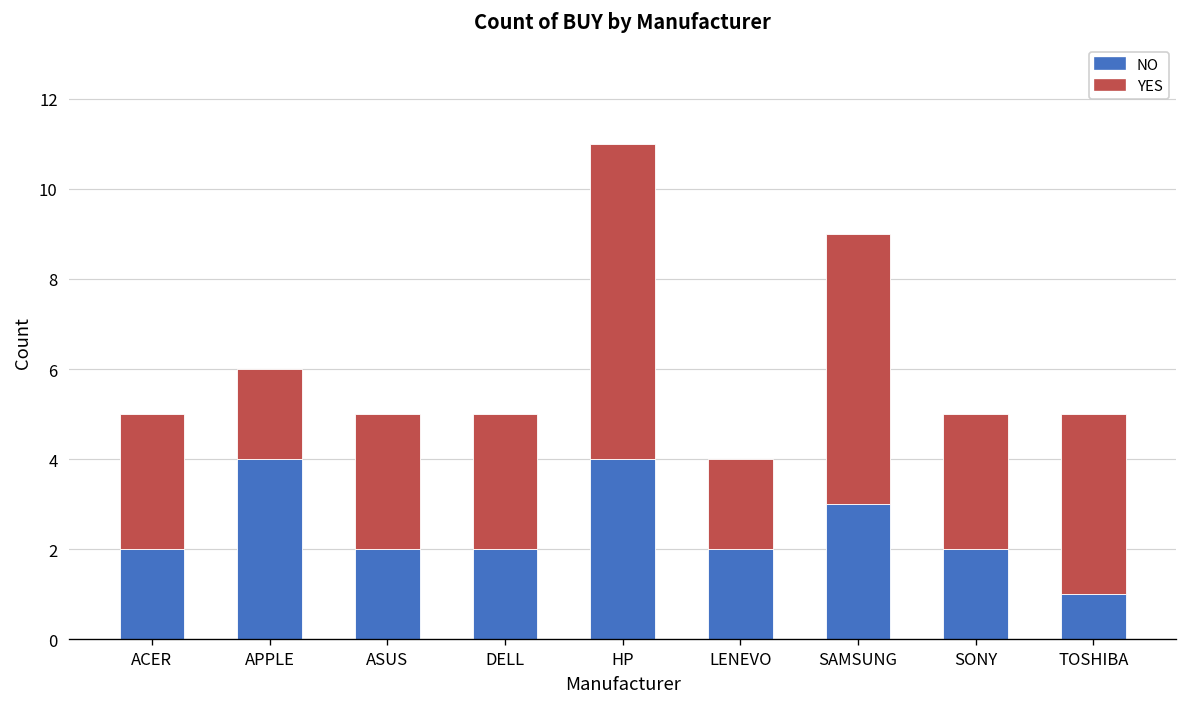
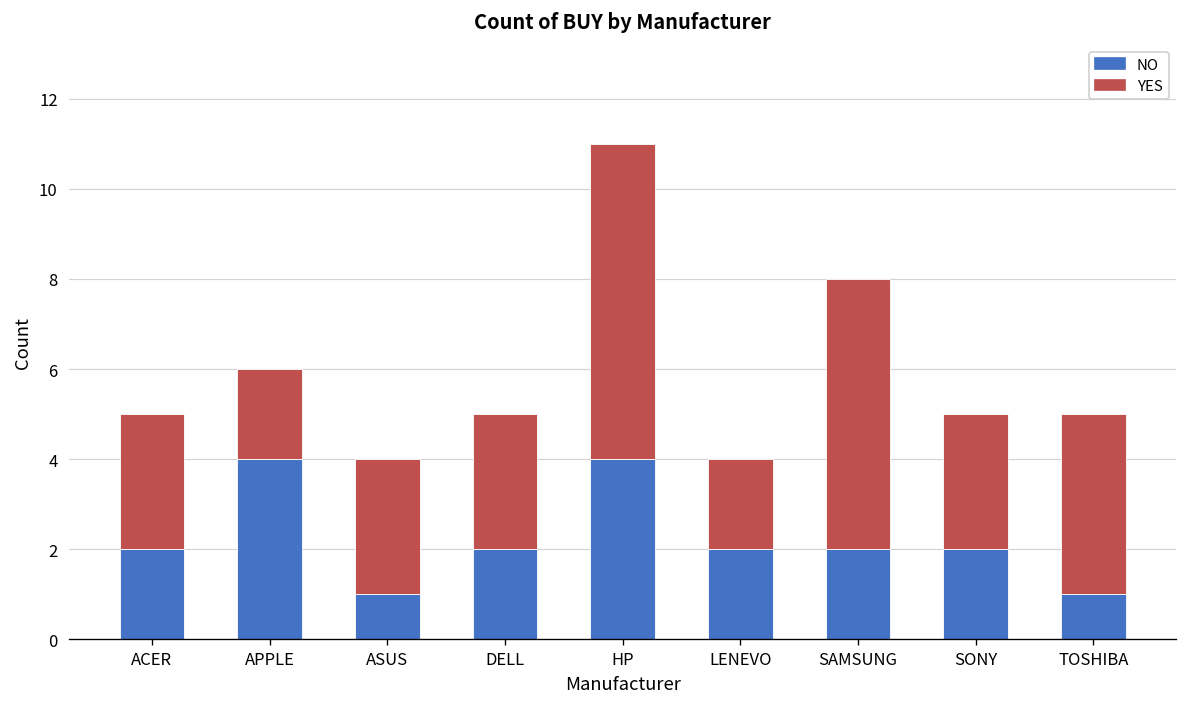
  {
    "NO": {
      "ACER": 2,
      "APPLE": 4,
-     "ASUS": 2,
+     "ASUS": 1,
      "DELL": 2,
      "HP": 4,
      "LENEVO": 2,
-     "SAMSUNG": 3,
+     "SAMSUNG": 2,
      "SONY": 2,
      "TOSHIBA": 1
    },
    "YES": {
      "ACER": 3,
      "APPLE": 2,
      "ASUS": 3,
      "DELL": 3,
      "HP": 7,
      "LENEVO": 2,
      "SAMSUNG": 6,
      "SONY": 3,
      "TOSHIBA": 4
    }
  }
